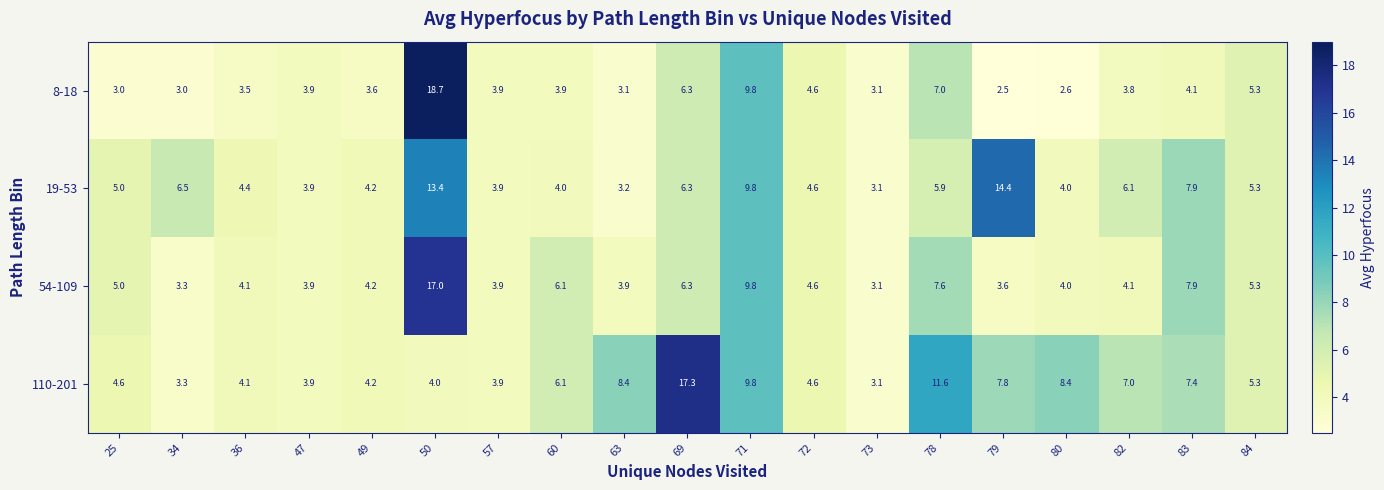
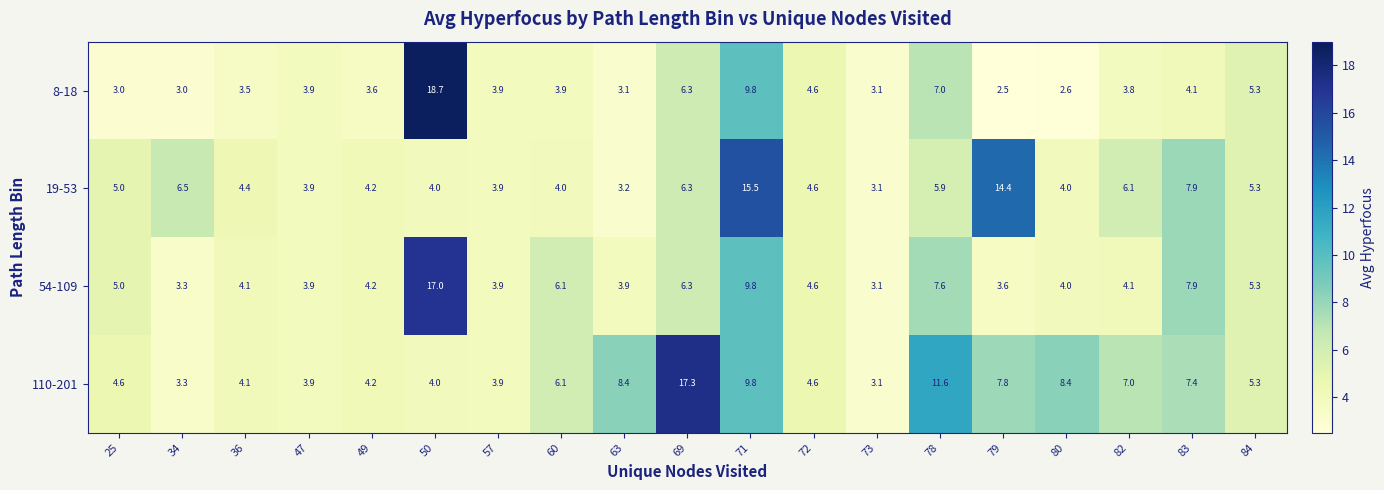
  {
    "8-18": {
      "25": 3.0,
      "34": 3.0,
      "36": 3.5,
      "47": 3.9,
      "49": 3.6,
      "50": 18.7,
      "57": 3.9,
      "60": 3.9,
      "63": 3.1,
      "69": 6.3,
      "71": 9.8,
      "72": 4.6,
      "73": 3.1,
      "78": 7.0,
      "79": 2.5,
      "80": 2.6,
      "82": 3.8,
      "83": 4.1,
      "84": 5.3
    },
    "19-53": {
      "25": 5.0,
      "34": 6.5,
      "36": 4.4,
      "47": 3.9,
      "49": 4.2,
-     "50": 13.4,
+     "50": 4.0,
      "57": 3.9,
      "60": 4.0,
      "63": 3.2,
      "69": 6.3,
-     "71": 9.8,
+     "71": 15.5,
      "72": 4.6,
      "73": 3.1,
      "78": 5.9,
      "79": 14.4,
      "80": 4.0,
      "82": 6.1,
      "83": 7.9,
      "84": 5.3
    },
    "54-109": {
      "25": 5.0,
      "34": 3.3,
      "36": 4.1,
      "47": 3.9,
      "49": 4.2,
      "50": 17.0,
      "57": 3.9,
      "60": 6.1,
      "63": 3.9,
      "69": 6.3,
      "71": 9.8,
      "72": 4.6,
      "73": 3.1,
      "78": 7.6,
      "79": 3.6,
      "80": 4.0,
      "82": 4.1,
      "83": 7.9,
      "84": 5.3
    },
    "110-201": {
      "25": 4.6,
      "34": 3.3,
      "36": 4.1,
      "47": 3.9,
      "49": 4.2,
      "50": 4.0,
      "57": 3.9,
      "60": 6.1,
      "63": 8.4,
      "69": 17.3,
      "71": 9.8,
      "72": 4.6,
      "73": 3.1,
      "78": 11.6,
      "79": 7.8,
      "80": 8.4,
      "82": 7.0,
      "83": 7.4,
      "84": 5.3
    }
  }
